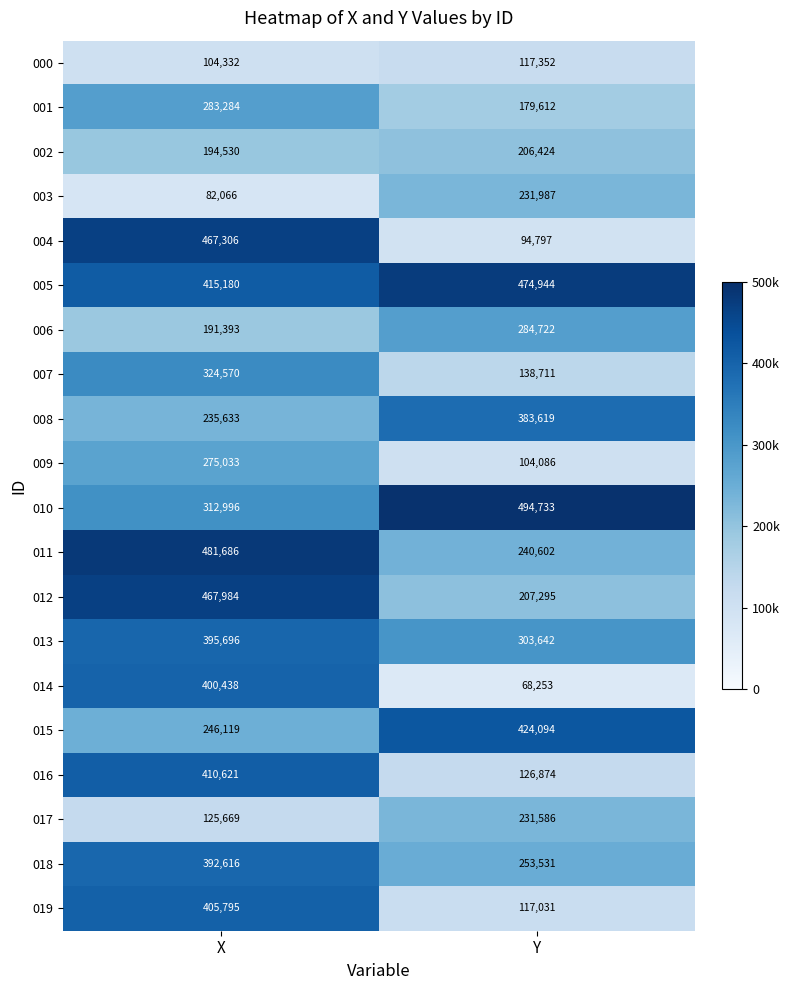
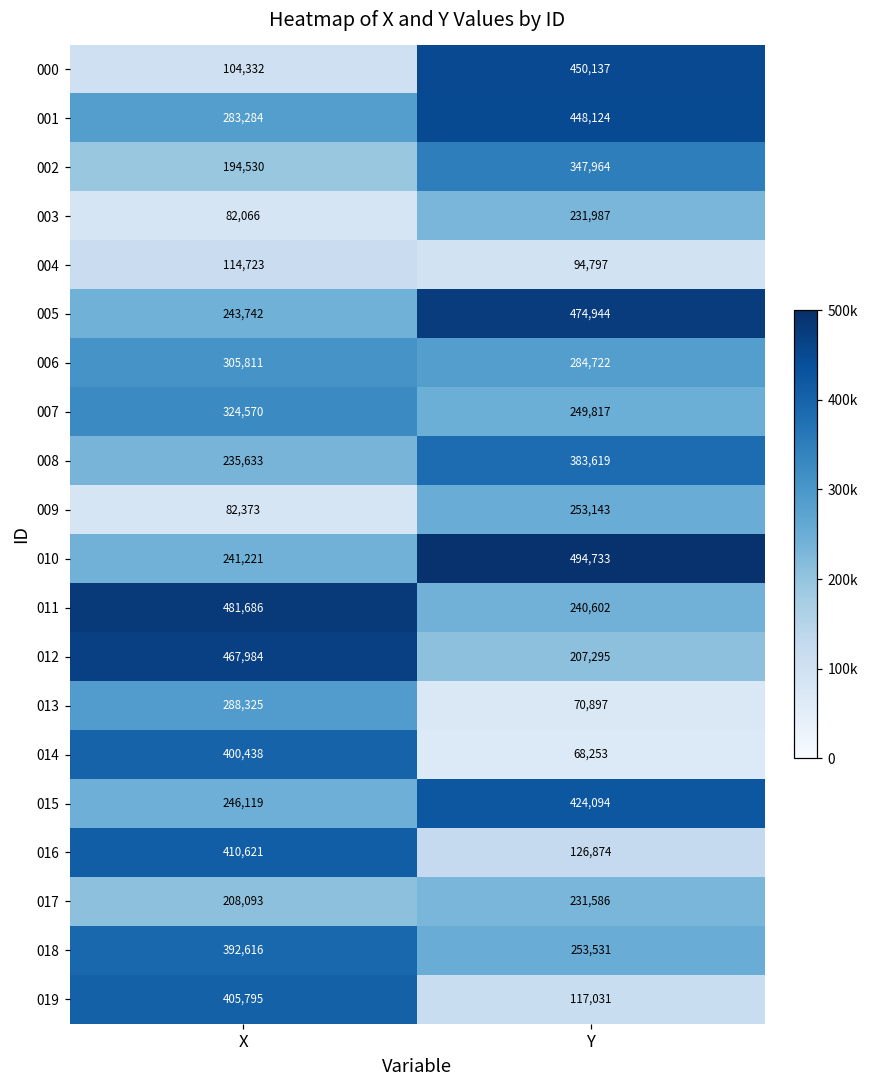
  {
    "000": {
      "X": "104,332",
-     "Y": "117,352"
+     "Y": "450,137"
    },
    "001": {
      "X": "283,284",
-     "Y": "179,612"
+     "Y": "448,124"
    },
    "002": {
      "X": "194,530",
-     "Y": "206,424"
+     "Y": "347,964"
    },
    "003": {
      "X": "82,066",
      "Y": "231,987"
    },
    "004": {
-     "X": "467,306",
+     "X": "114,723",
      "Y": "94,797"
    },
    "005": {
-     "X": "415,180",
+     "X": "243,742",
      "Y": "474,944"
    },
    "006": {
-     "X": "191,393",
+     "X": "305,811",
      "Y": "284,722"
    },
    "007": {
      "X": "324,570",
-     "Y": "138,711"
+     "Y": "249,817"
    },
    "008": {
      "X": "235,633",
      "Y": "383,619"
    },
    "009": {
-     "X": "275,033",
-     "Y": "104,086"
+     "X": "82,373",
+     "Y": "253,143"
    },
    "010": {
-     "X": "312,996",
+     "X": "241,221",
      "Y": "494,733"
    },
    "011": {
      "X": "481,686",
      "Y": "240,602"
    },
    "012": {
      "X": "467,984",
      "Y": "207,295"
    },
    "013": {
-     "X": "395,696",
-     "Y": "303,642"
+     "X": "288,325",
+     "Y": "70,897"
    },
    "014": {
      "X": "400,438",
      "Y": "68,253"
    },
    "015": {
      "X": "246,119",
      "Y": "424,094"
    },
    "016": {
      "X": "410,621",
      "Y": "126,874"
    },
    "017": {
-     "X": "125,669",
+     "X": "208,093",
      "Y": "231,586"
    },
    "018": {
      "X": "392,616",
      "Y": "253,531"
    },
    "019": {
      "X": "405,795",
      "Y": "117,031"
    }
  }
